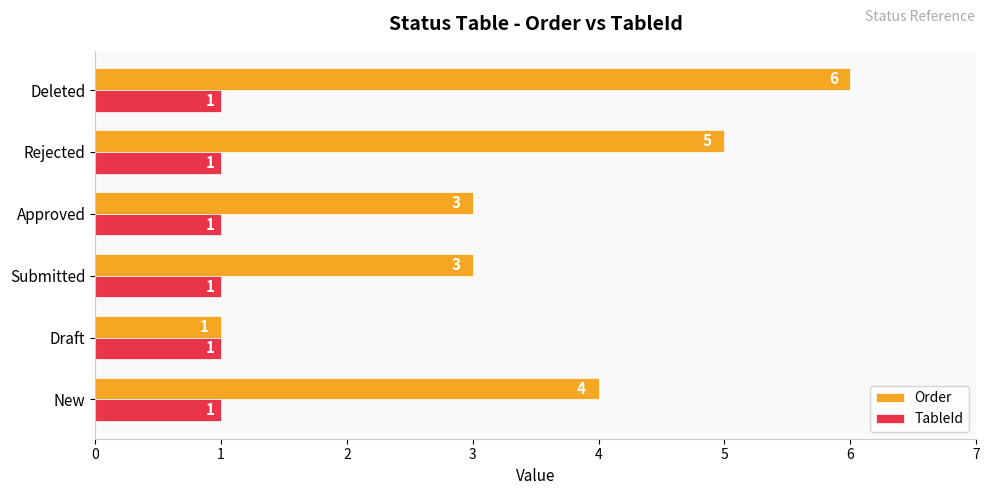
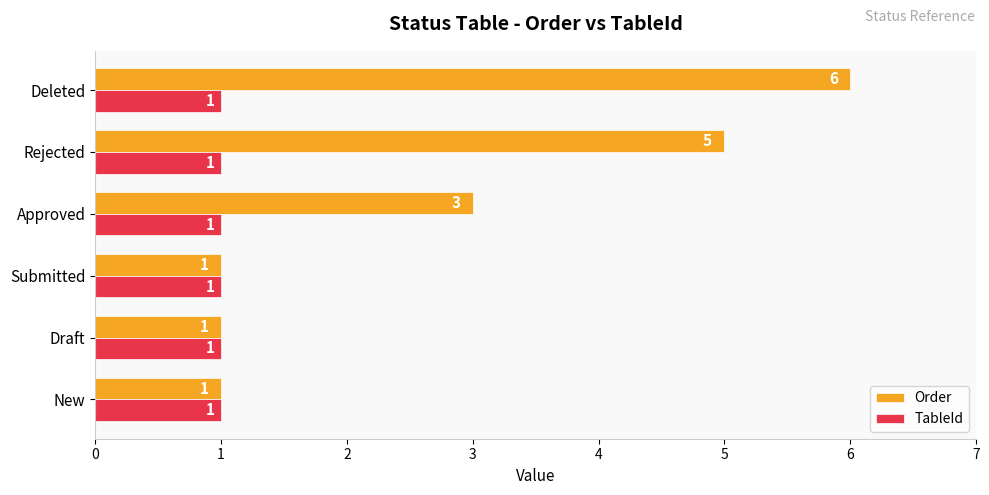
  {
    "Order": {
      "Deleted": 6,
      "Rejected": 5,
      "Approved": 3,
-     "Submitted": 3,
+     "Submitted": 1,
      "Draft": 1,
-     "New": 4
+     "New": 1
    },
    "TableId": {
      "Deleted": 1,
      "Rejected": 1,
      "Approved": 1,
      "Submitted": 1,
      "Draft": 1,
      "New": 1
    }
  }
